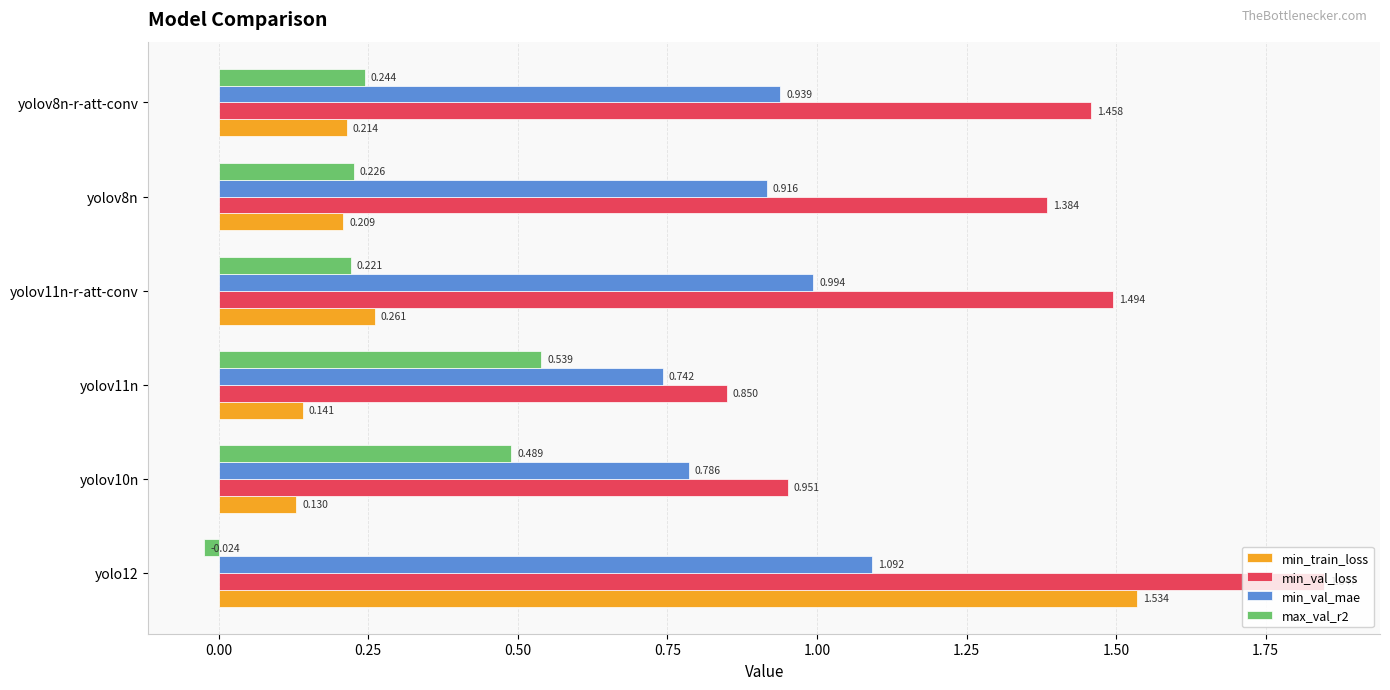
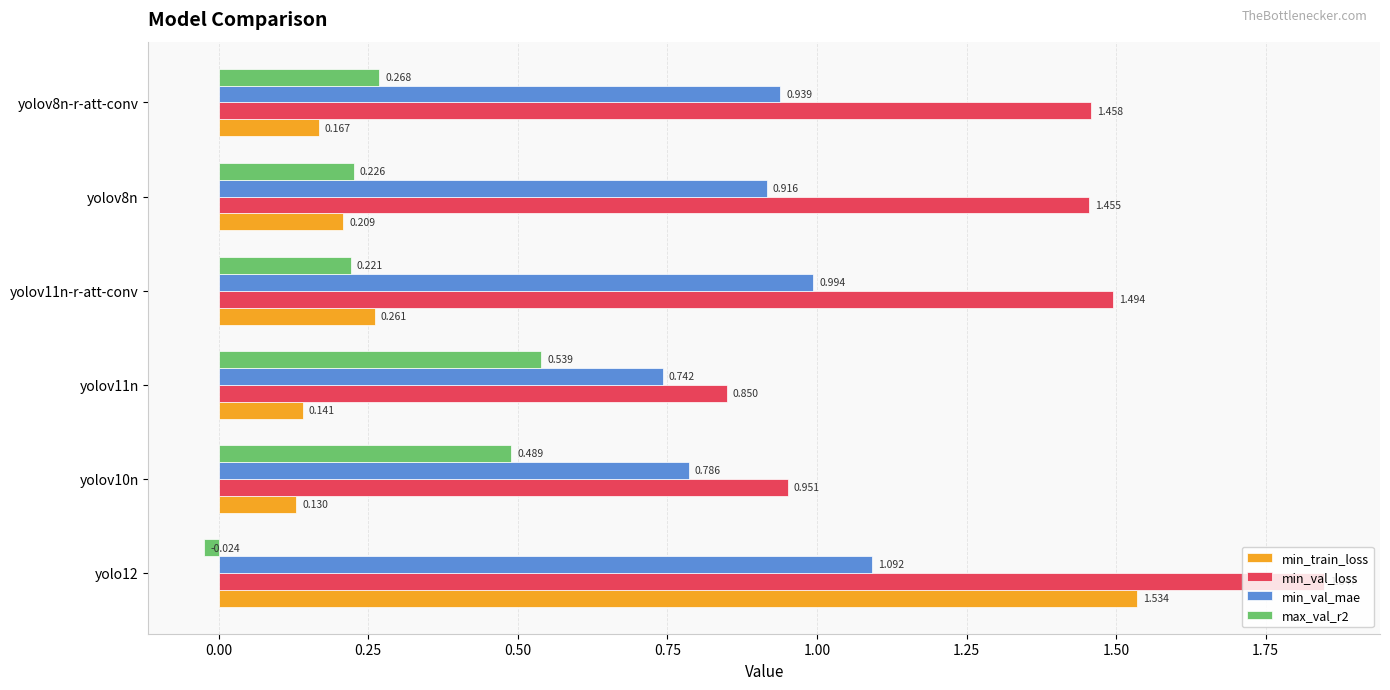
  {
    "min_train_loss": {
-     "yolov8n-r-att-conv": 0.214,
+     "yolov8n-r-att-conv": 0.167,
      "yolov8n": 0.209,
      "yolov11n-r-att-conv": 0.261,
      "yolov11n": 0.141,
      "yolov10n": 0.130,
      "yolo12": 1.534
    },
    "min_val_loss": {
      "yolov8n-r-att-conv": 1.458,
-     "yolov8n": 1.384,
+     "yolov8n": 1.455,
      "yolov11n-r-att-conv": 1.494,
      "yolov11n": 0.850,
      "yolov10n": 0.951
    },
    "min_val_mae": {
      "yolov8n-r-att-conv": 0.939,
      "yolov8n": 0.916,
      "yolov11n-r-att-conv": 0.994,
      "yolov11n": 0.742,
      "yolov10n": 0.786,
      "yolo12": 1.092
    },
    "max_val_r2": {
-     "yolov8n-r-att-conv": 0.244,
+     "yolov8n-r-att-conv": 0.268,
      "yolov8n": 0.226,
      "yolov11n-r-att-conv": 0.221,
      "yolov11n": 0.539,
      "yolov10n": 0.489,
      "yolo12": -0.024
    }
  }
